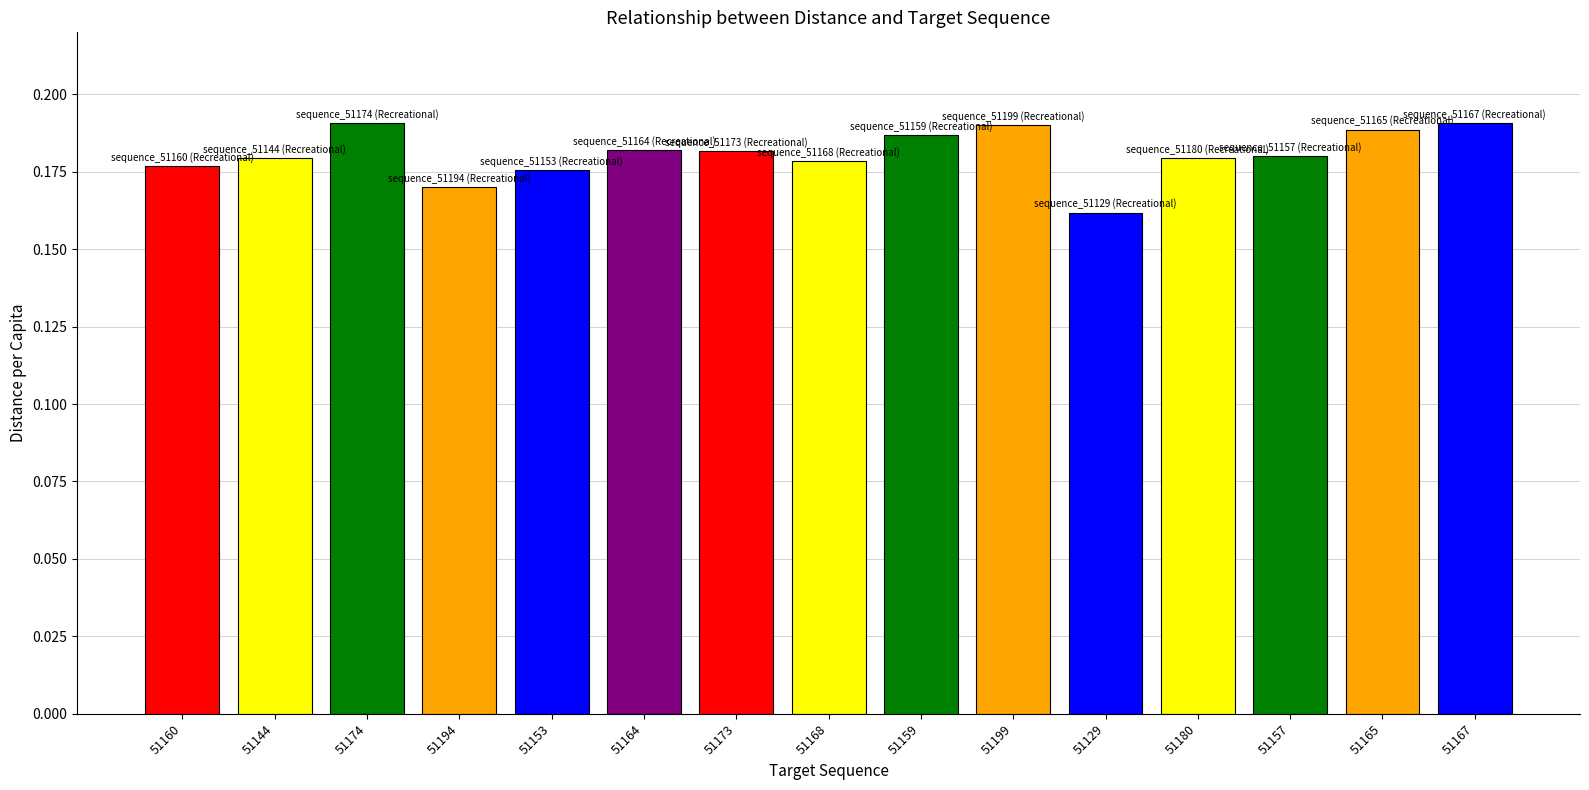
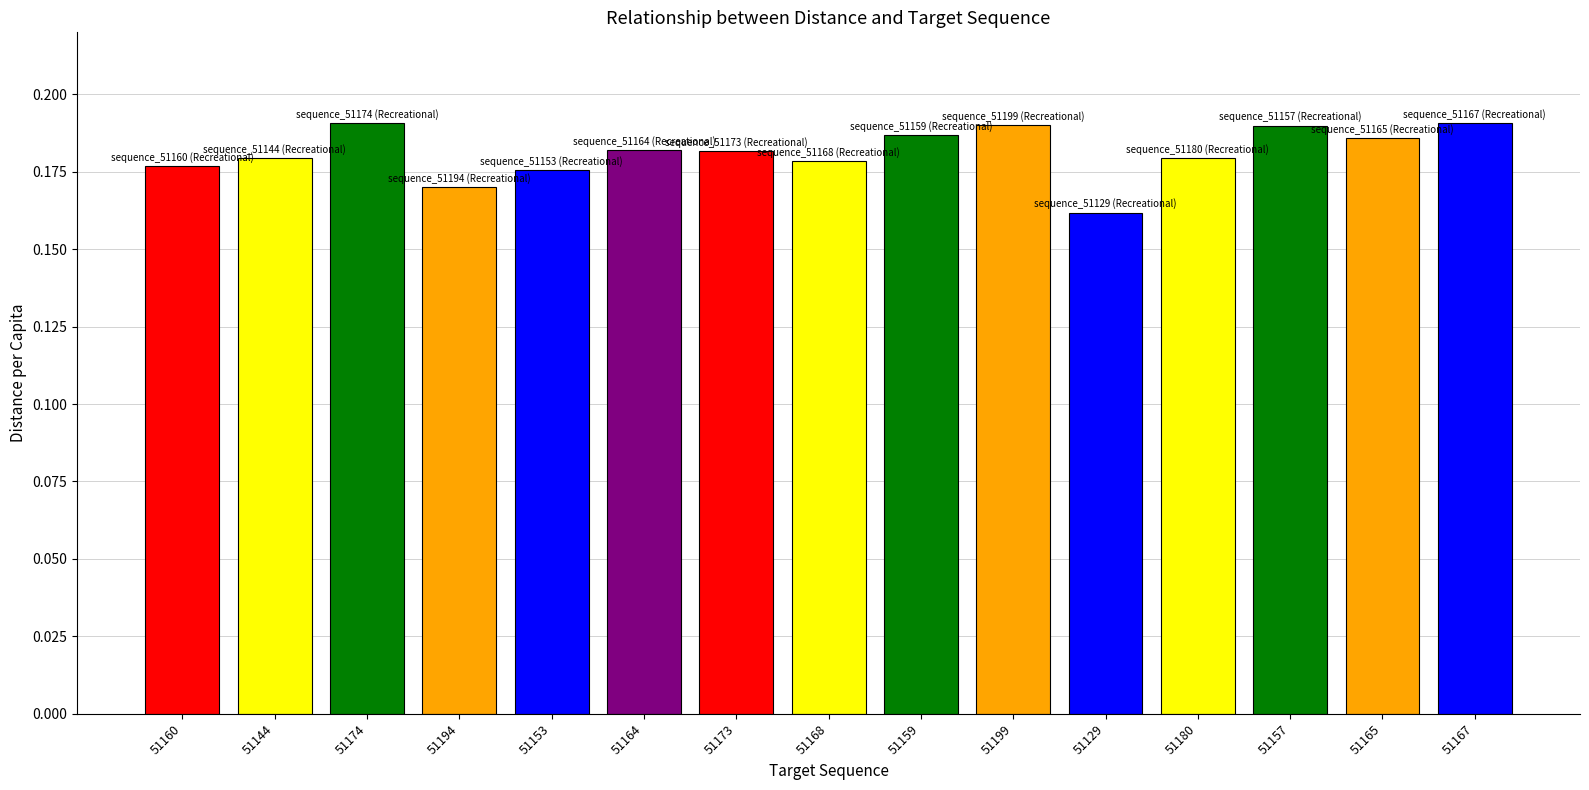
  {
-   "51157": 0.180,
-   "51165": 0.189
+   "51157": 0.190,
+   "51165": 0.186
  }
